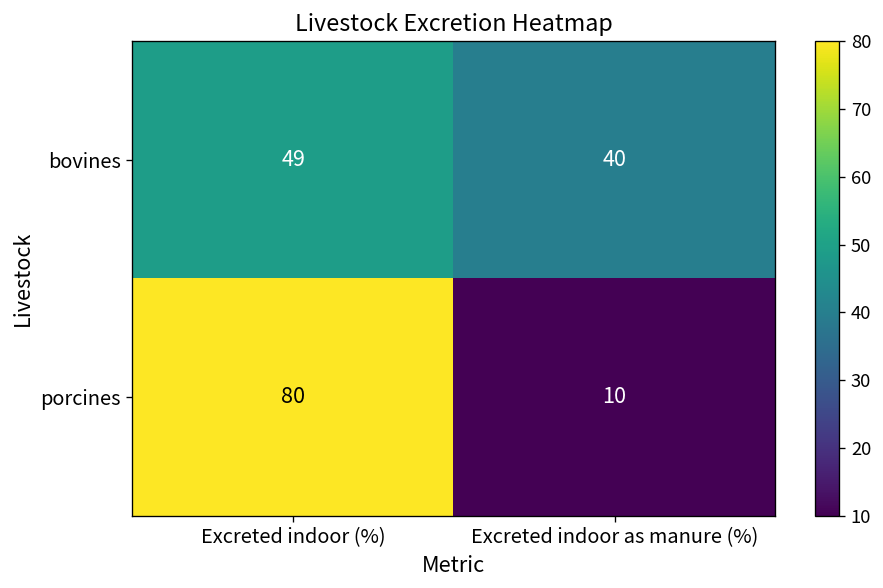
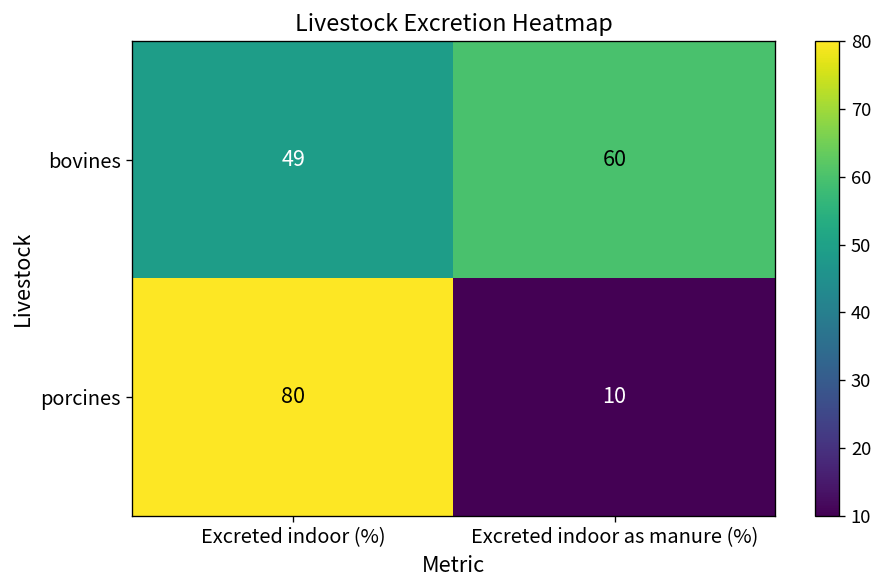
  {
    "bovines": {
      "Excreted indoor (%)": 49,
-     "Excreted indoor as manure (%)": 40
+     "Excreted indoor as manure (%)": 60
    },
    "porcines": {
      "Excreted indoor (%)": 80,
      "Excreted indoor as manure (%)": 10
    }
  }
